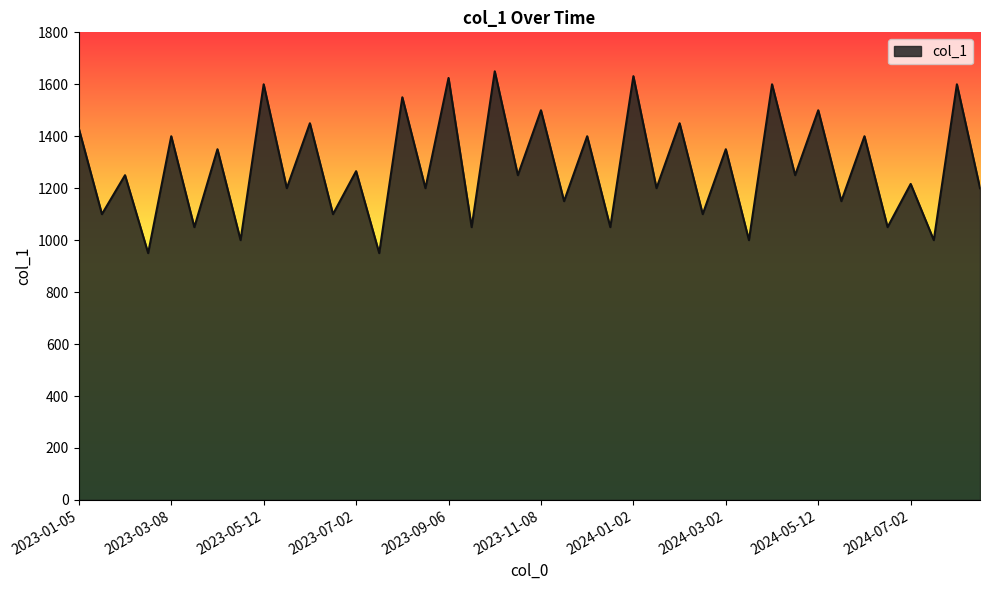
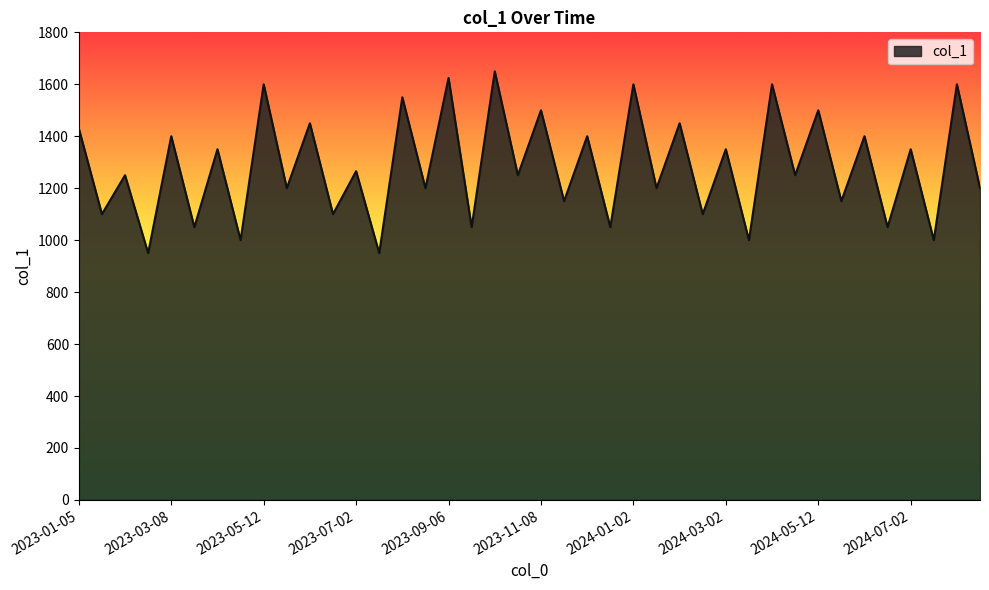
  {
    "2023-01-05": 1430,
    "2023-03-08": 1400,
    "2023-05-12": 1600,
    "2023-07-02": 1270,
    "2023-09-06": 1620,
    "2023-11-08": 1500,
-   "2024-01-02": 1630,
+   "2024-01-02": 1600,
    "2024-03-02": 1350,
    "2024-05-12": 1500,
-   "2024-07-02": 1220
+   "2024-07-02": 1350
  }
